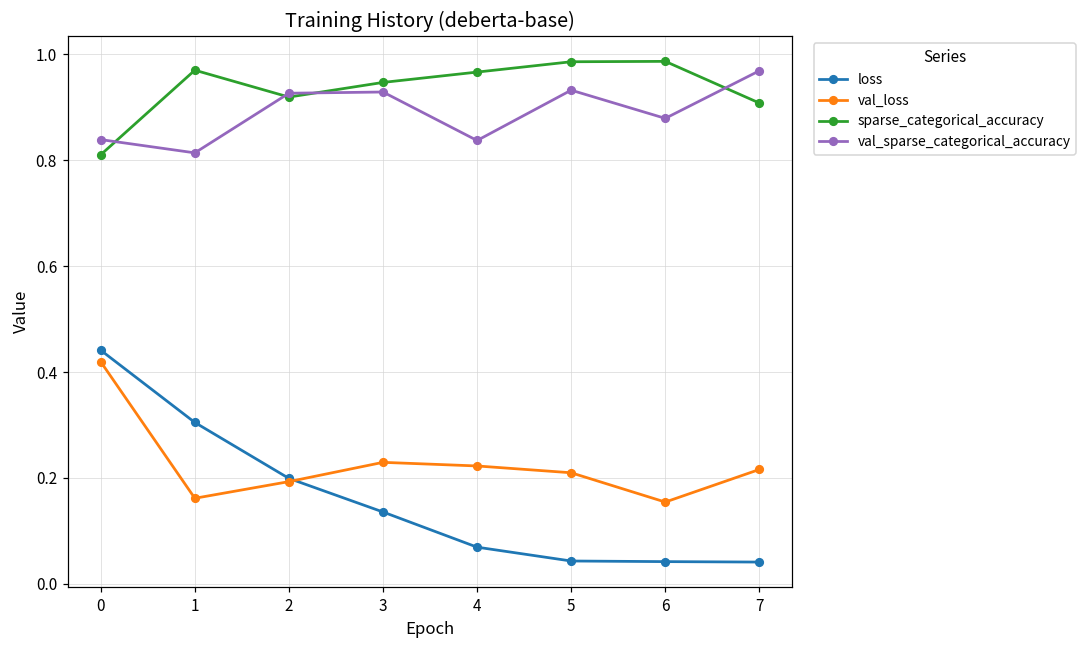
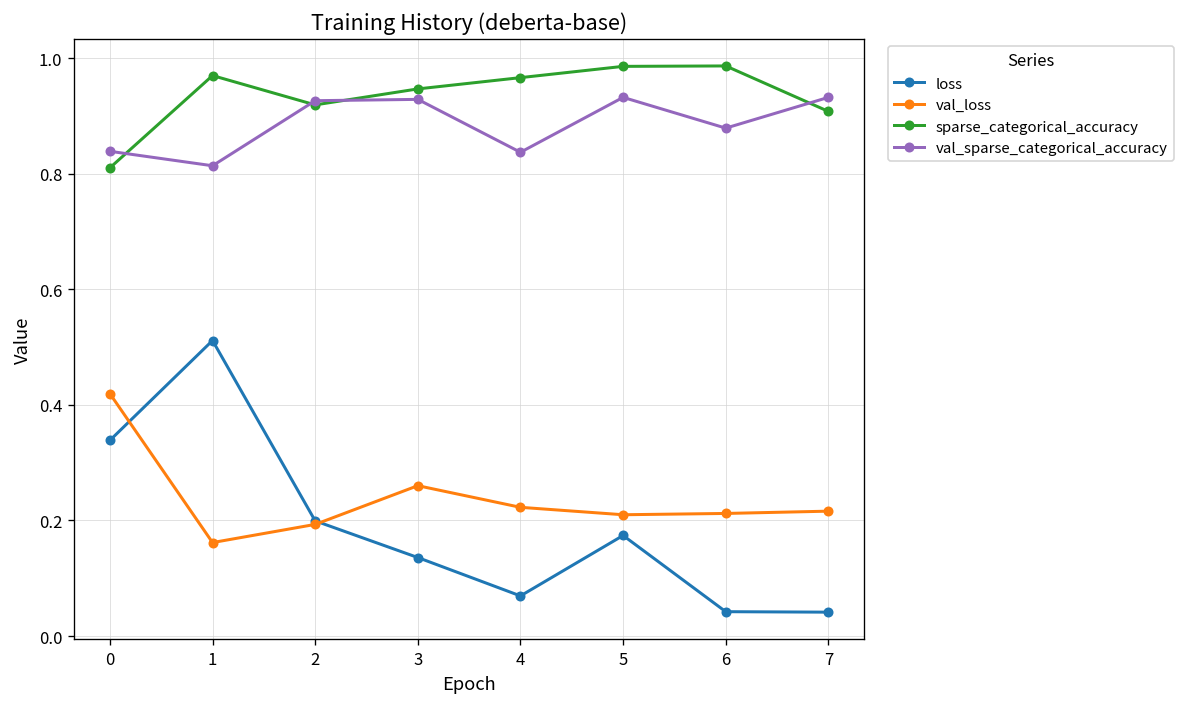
  {
    "loss": {
-     "0": 0.44,
-     "1": 0.30,
+     "0": 0.34,
+     "1": 0.51,
      "2": 0.20,
      "3": 0.14,
      "4": 0.07,
-     "5": 0.04,
+     "5": 0.17,
      "6": 0.04,
      "7": 0.04
    },
    "val_loss": {
      "0": 0.42,
      "1": 0.16,
      "2": 0.19,
-     "3": 0.23,
+     "3": 0.26,
      "4": 0.22,
      "5": 0.21,
-     "6": 0.15,
+     "6": 0.21,
      "7": 0.22
    },
    "sparse_categorical_accuracy": {
      "0": 0.81,
      "1": 0.97,
      "2": 0.92,
      "3": 0.95,
      "4": 0.97,
      "5": 0.99,
      "6": 0.99,
      "7": 0.91
    },
    "val_sparse_categorical_accuracy": {
      "0": 0.84,
      "1": 0.81,
      "2": 0.93,
      "3": 0.93,
      "4": 0.84,
      "5": 0.93,
      "6": 0.88,
-     "7": 0.97
+     "7": 0.93
    }
  }
